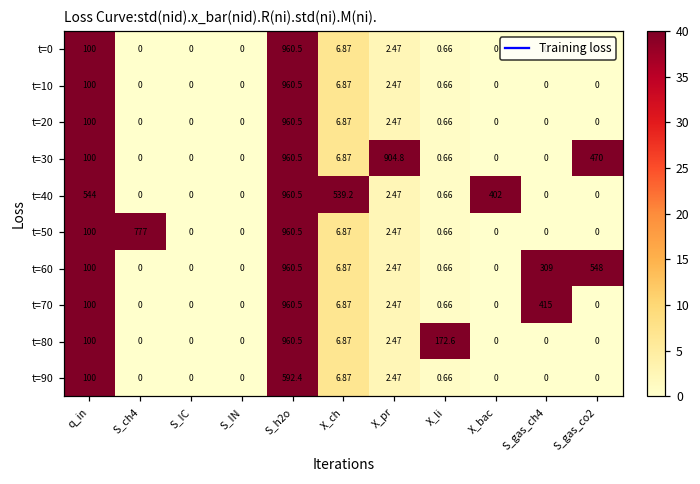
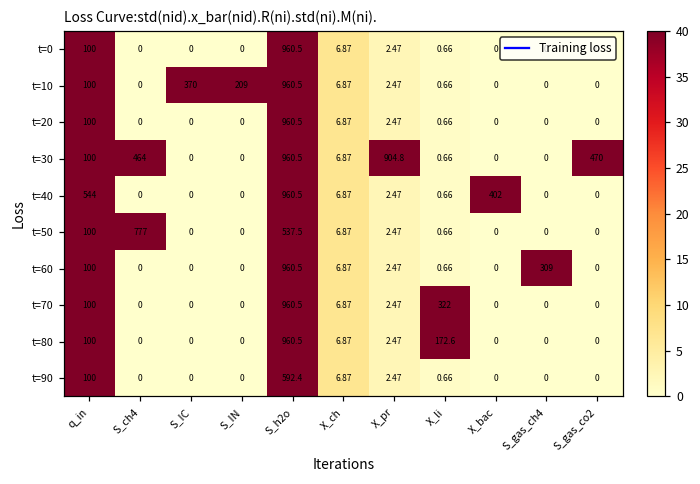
  {
    "t=0": {
      "q_in": 100,
      "S_ch4": 0,
      "S_IC": 0,
      "S_IN": 0,
      "S_h2o": 960.5,
      "X_ch": 6.87,
      "X_pr": 2.47,
      "X_li": 0.66,
      "X_bac": 0
    },
    "t=10": {
      "q_in": 100,
      "S_ch4": 0,
-     "S_IC": 0,
-     "S_IN": 0,
+     "S_IC": 370,
+     "S_IN": 209,
      "S_h2o": 960.5,
      "X_ch": 6.87,
      "X_pr": 2.47,
      "X_li": 0.66,
      "X_bac": 0,
      "S_gas_ch4": 0,
      "S_gas_co2": 0
    },
    "t=20": {
      "q_in": 100,
      "S_ch4": 0,
      "S_IC": 0,
      "S_IN": 0,
      "S_h2o": 960.5,
      "X_ch": 6.87,
      "X_pr": 2.47,
      "X_li": 0.66,
      "X_bac": 0,
      "S_gas_ch4": 0,
      "S_gas_co2": 0
    },
    "t=30": {
      "q_in": 100,
-     "S_ch4": 0,
+     "S_ch4": 464,
      "S_IC": 0,
      "S_IN": 0,
      "S_h2o": 960.5,
      "X_ch": 6.87,
      "X_pr": 904.8,
      "X_li": 0.66,
      "X_bac": 0,
      "S_gas_ch4": 0,
      "S_gas_co2": 470
    },
    "t=40": {
      "q_in": 544,
      "S_ch4": 0,
      "S_IC": 0,
      "S_IN": 0,
      "S_h2o": 960.5,
-     "X_ch": 539.2,
+     "X_ch": 6.87,
      "X_pr": 2.47,
      "X_li": 0.66,
      "X_bac": 402,
      "S_gas_ch4": 0,
      "S_gas_co2": 0
    },
    "t=50": {
      "q_in": 100,
      "S_ch4": 777,
      "S_IC": 0,
      "S_IN": 0,
-     "S_h2o": 960.5,
+     "S_h2o": 537.5,
      "X_ch": 6.87,
      "X_pr": 2.47,
      "X_li": 0.66,
      "X_bac": 0,
      "S_gas_ch4": 0,
      "S_gas_co2": 0
    },
    "t=60": {
      "q_in": 100,
      "S_ch4": 0,
      "S_IC": 0,
      "S_IN": 0,
      "S_h2o": 960.5,
      "X_ch": 6.87,
      "X_pr": 2.47,
      "X_li": 0.66,
      "X_bac": 0,
      "S_gas_ch4": 309,
-     "S_gas_co2": 548
+     "S_gas_co2": 0
    },
    "t=70": {
      "q_in": 100,
      "S_ch4": 0,
      "S_IC": 0,
      "S_IN": 0,
      "S_h2o": 960.5,
      "X_ch": 6.87,
      "X_pr": 2.47,
-     "X_li": 0.66,
+     "X_li": 322,
      "X_bac": 0,
-     "S_gas_ch4": 415,
+     "S_gas_ch4": 0,
      "S_gas_co2": 0
    },
    "t=80": {
      "q_in": 100,
      "S_ch4": 0,
      "S_IC": 0,
      "S_IN": 0,
      "S_h2o": 960.5,
      "X_ch": 6.87,
      "X_pr": 2.47,
      "X_li": 172.6,
      "X_bac": 0,
      "S_gas_ch4": 0,
      "S_gas_co2": 0
    },
    "t=90": {
      "q_in": 100,
      "S_ch4": 0,
      "S_IC": 0,
      "S_IN": 0,
      "S_h2o": 592.4,
      "X_ch": 6.87,
      "X_pr": 2.47,
      "X_li": 0.66,
      "X_bac": 0,
      "S_gas_ch4": 0,
      "S_gas_co2": 0
    }
  }
